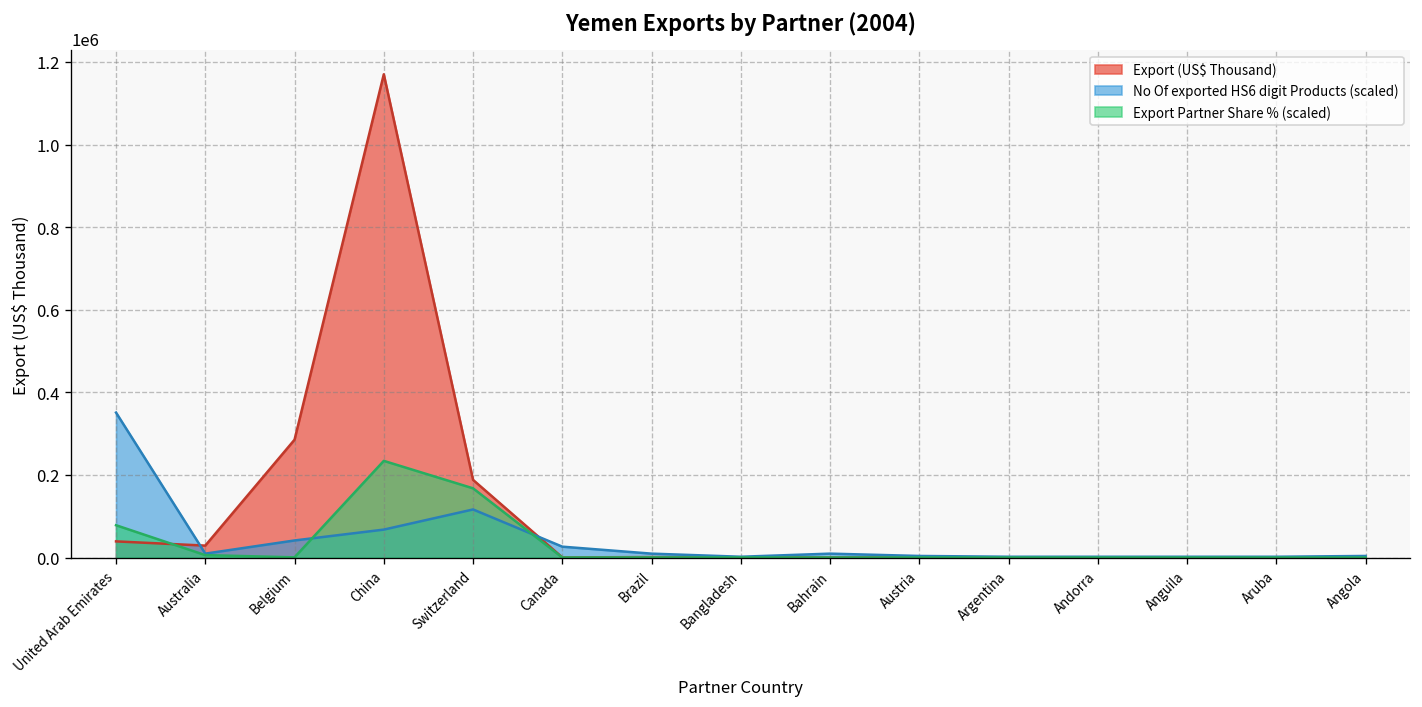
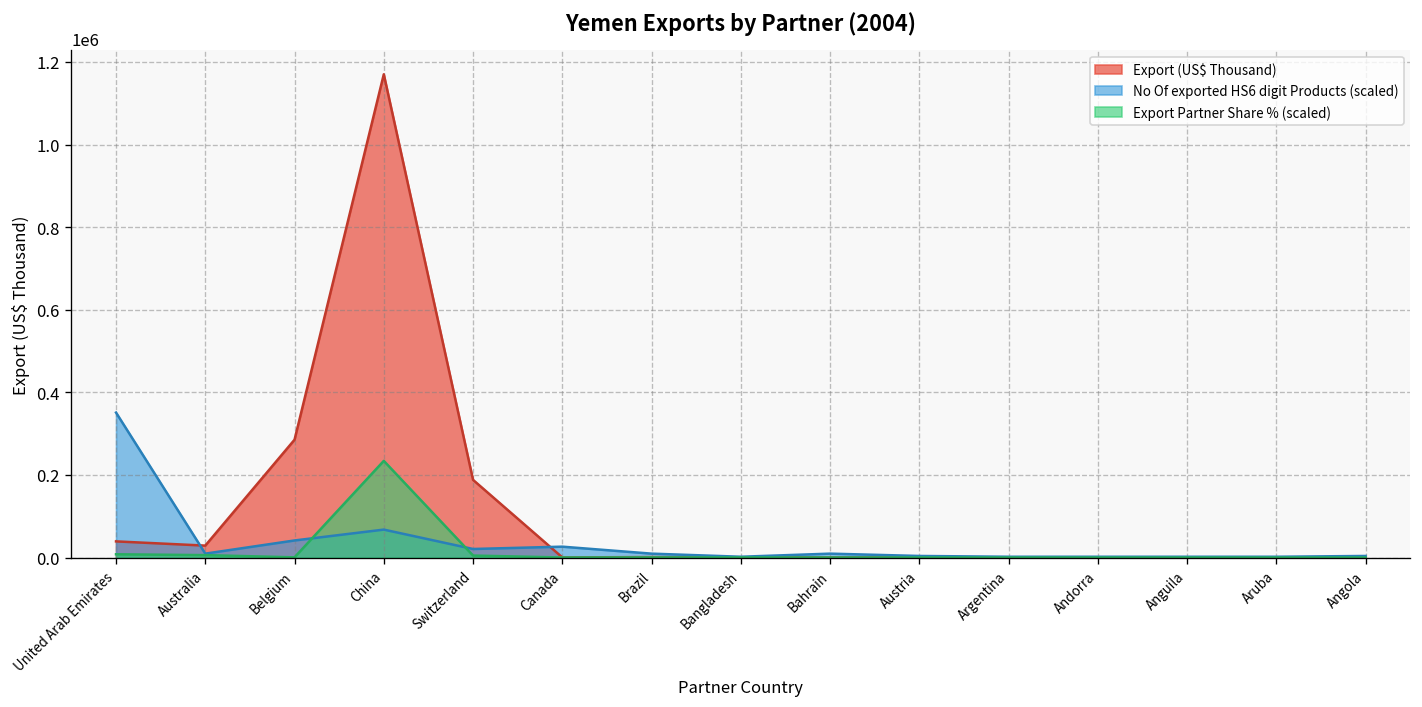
  {
    "Export (US$ Thousand)": {
      "United Arab Emirates": 40000,
      "Australia": 30000,
      "Belgium": 290000,
      "China": 1170000,
      "Switzerland": 190000
    },
    "No Of exported HS6 digit Products (scaled)": {
      "United Arab Emirates": 350000,
      "Belgium": 40000,
      "China": 70000,
-     "Switzerland": 120000,
+     "Switzerland": 20000,
      "Canada": 30000,
      "Brazil": 10000,
      "Bahrain": 10000
    },
    "Export Partner Share % (scaled)": {
-     "United Arab Emirates": 80000,
+     "United Arab Emirates": 10000,
      "Belgium": 0,
      "China": 230000,
-     "Switzerland": 170000
+     "Switzerland": 0
    }
  }
